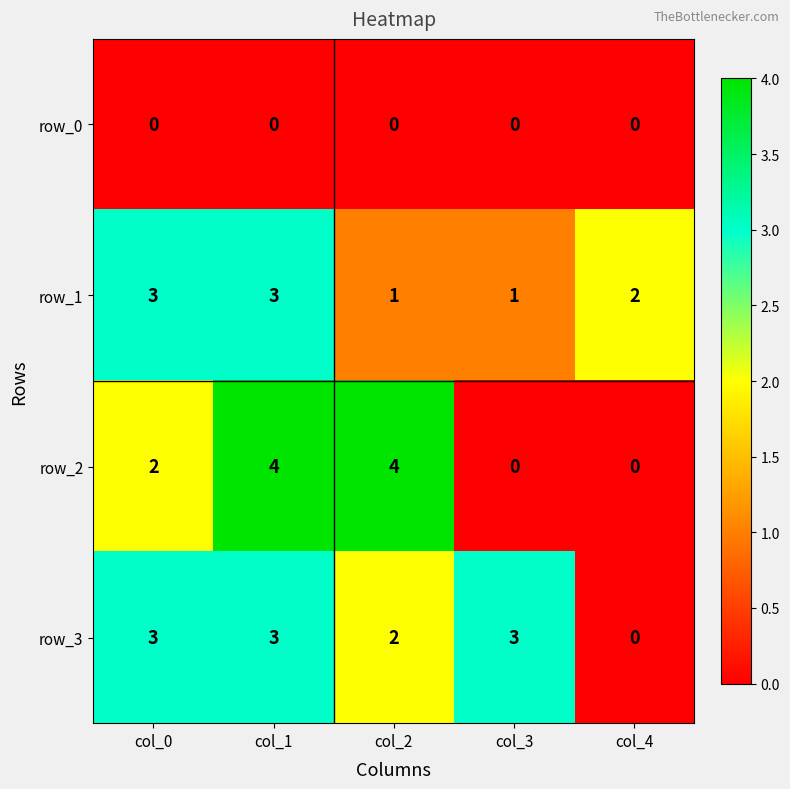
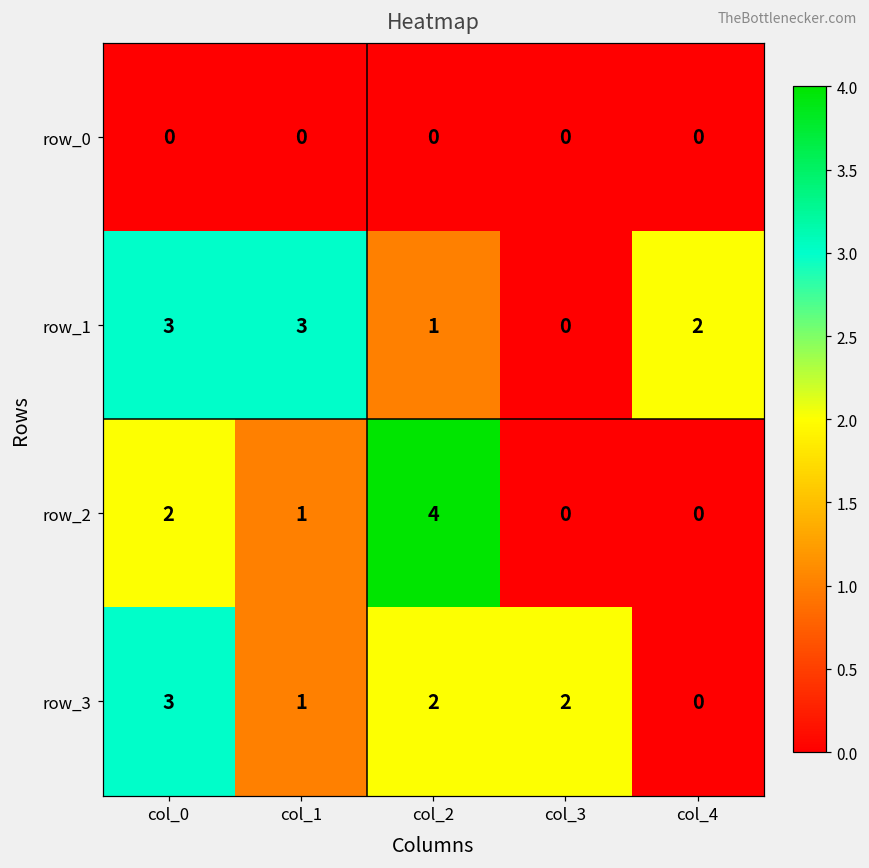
  {
    "row_0": {
      "col_0": 0,
      "col_1": 0,
      "col_2": 0,
      "col_3": 0,
      "col_4": 0
    },
    "row_1": {
      "col_0": 3,
      "col_1": 3,
      "col_2": 1,
-     "col_3": 1,
+     "col_3": 0,
      "col_4": 2
    },
    "row_2": {
      "col_0": 2,
-     "col_1": 4,
+     "col_1": 1,
      "col_2": 4,
      "col_3": 0,
      "col_4": 0
    },
    "row_3": {
      "col_0": 3,
-     "col_1": 3,
+     "col_1": 1,
      "col_2": 2,
-     "col_3": 3,
+     "col_3": 2,
      "col_4": 0
    }
  }
